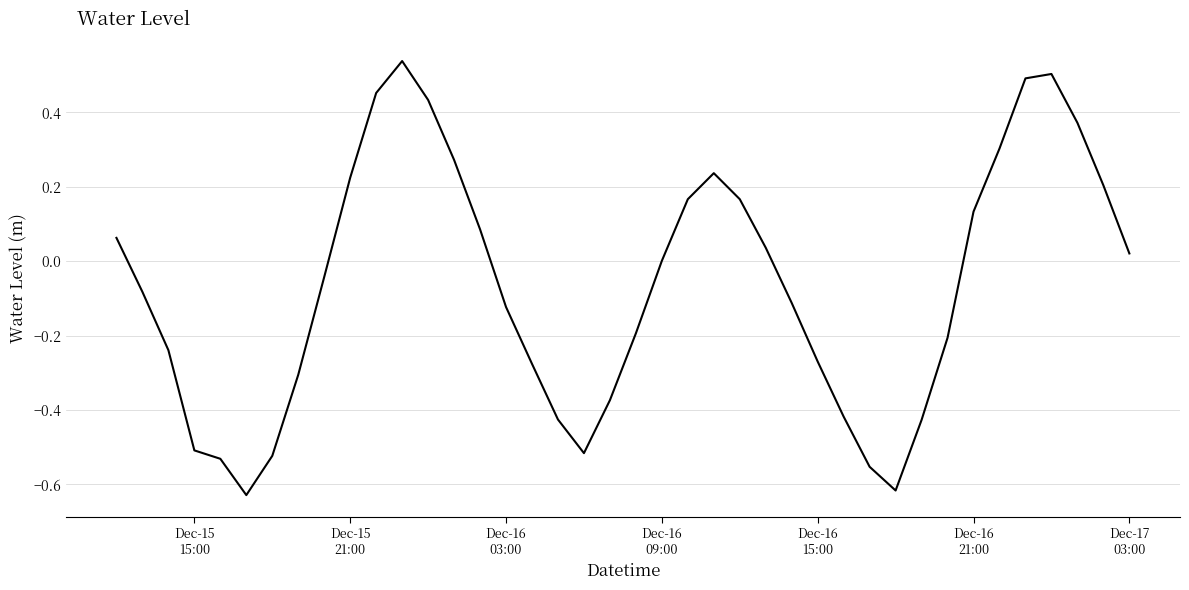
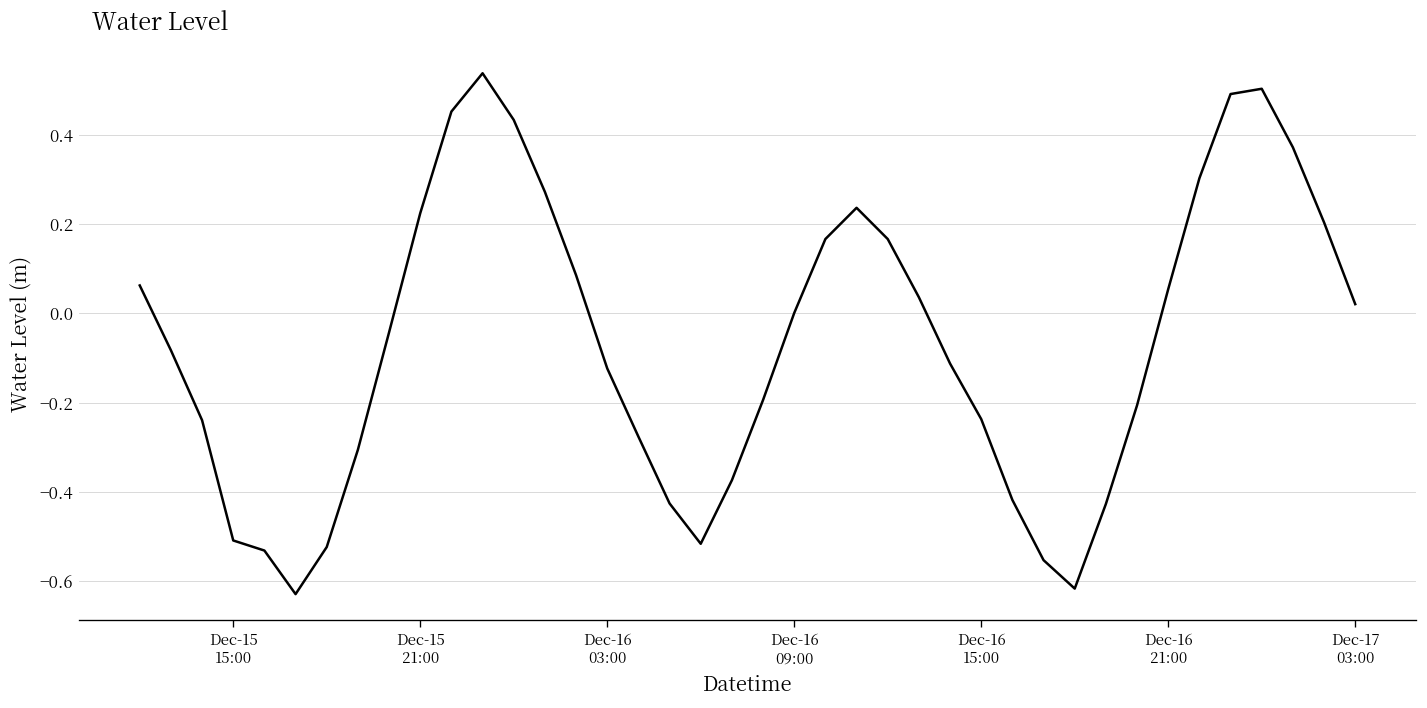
  {
    "Dec-15 15:00": -0.51,
    "Dec-15 21:00": 0.22,
    "Dec-16 03:00": -0.12,
    "Dec-16 09:00": 0.00,
-   "Dec-16 15:00": -0.27,
-   "Dec-16 21:00": 0.13,
+   "Dec-16 15:00": -0.24,
+   "Dec-16 21:00": 0.05,
    "Dec-17 03:00": 0.02
  }
